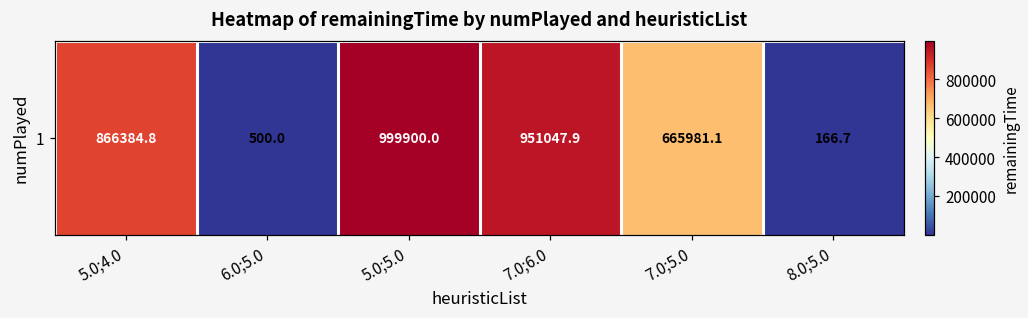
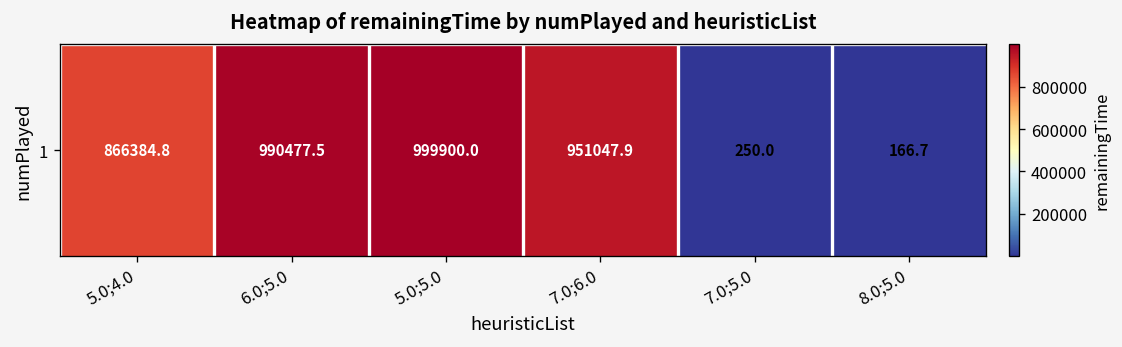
  {
    "1": {
      "5.0;4.0": 866384.8,
-     "6.0;5.0": 500.0,
+     "6.0;5.0": 990477.5,
      "5.0;5.0": 999900.0,
      "7.0;6.0": 951047.9,
-     "7.0;5.0": 665981.1,
+     "7.0;5.0": 250.0,
      "8.0;5.0": 166.7
    }
  }
